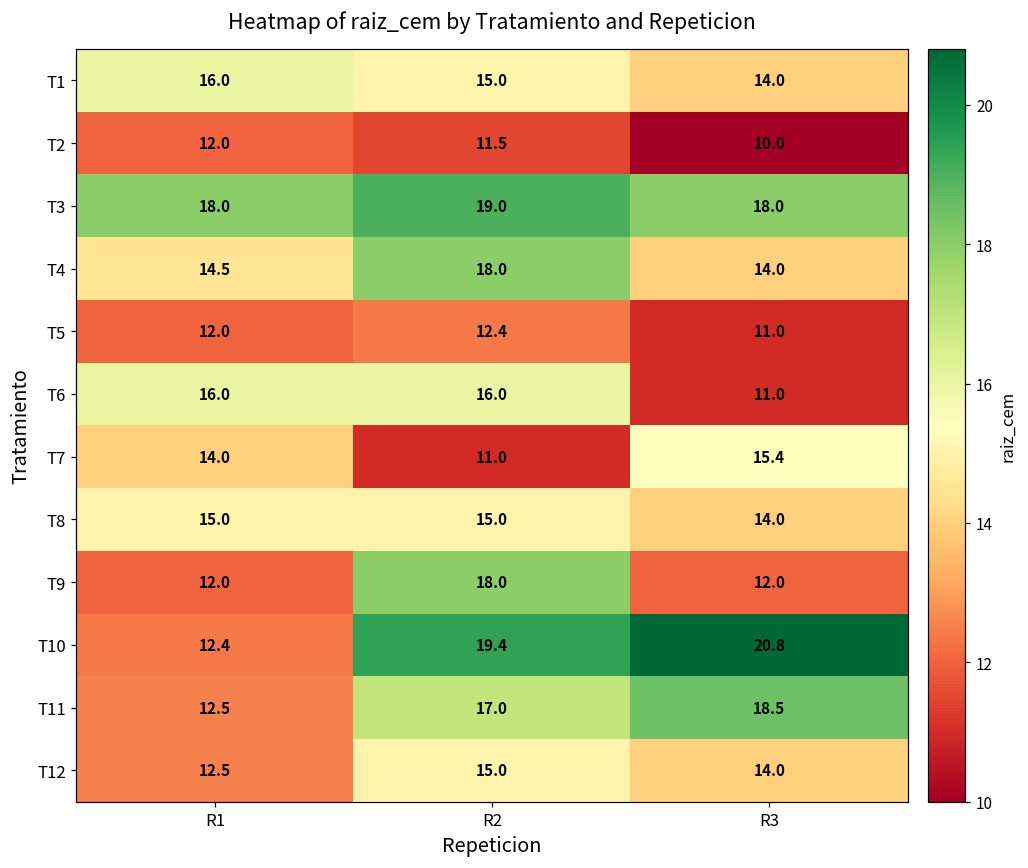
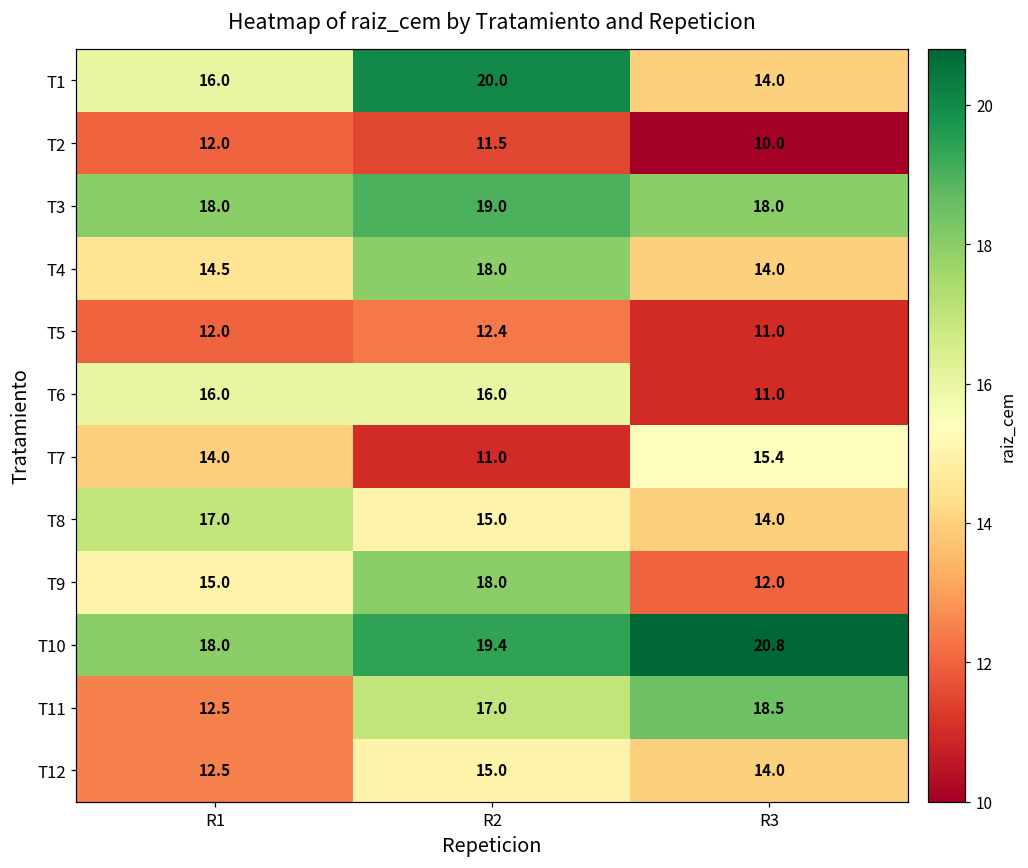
  {
    "T1": {
      "R1": 16.0,
-     "R2": 15.0,
+     "R2": 20.0,
      "R3": 14.0
    },
    "T2": {
      "R1": 12.0,
      "R2": 11.5,
      "R3": 10.0
    },
    "T3": {
      "R1": 18.0,
      "R2": 19.0,
      "R3": 18.0
    },
    "T4": {
      "R1": 14.5,
      "R2": 18.0,
      "R3": 14.0
    },
    "T5": {
      "R1": 12.0,
      "R2": 12.4,
      "R3": 11.0
    },
    "T6": {
      "R1": 16.0,
      "R2": 16.0,
      "R3": 11.0
    },
    "T7": {
      "R1": 14.0,
      "R2": 11.0,
      "R3": 15.4
    },
    "T8": {
-     "R1": 15.0,
+     "R1": 17.0,
      "R2": 15.0,
      "R3": 14.0
    },
    "T9": {
-     "R1": 12.0,
+     "R1": 15.0,
      "R2": 18.0,
      "R3": 12.0
    },
    "T10": {
-     "R1": 12.4,
+     "R1": 18.0,
      "R2": 19.4,
      "R3": 20.8
    },
    "T11": {
      "R1": 12.5,
      "R2": 17.0,
      "R3": 18.5
    },
    "T12": {
      "R1": 12.5,
      "R2": 15.0,
      "R3": 14.0
    }
  }
